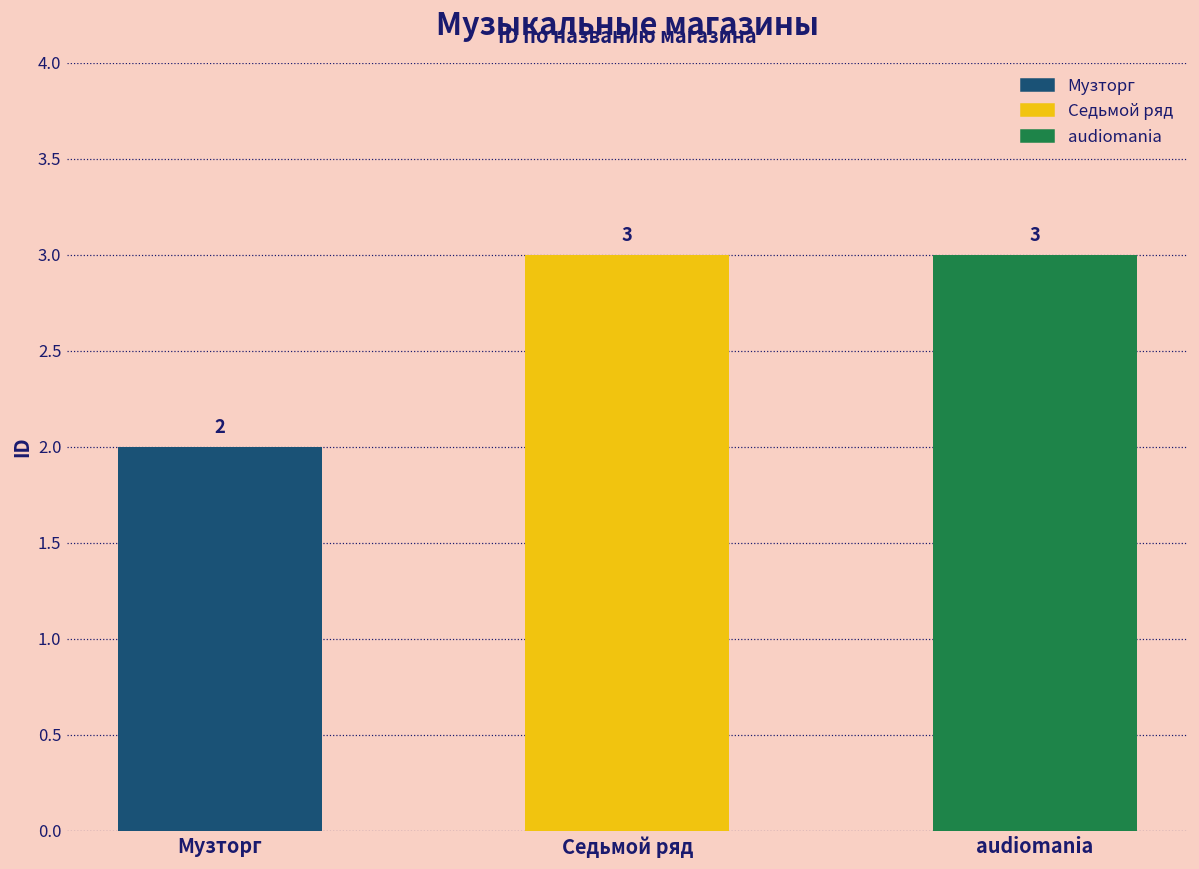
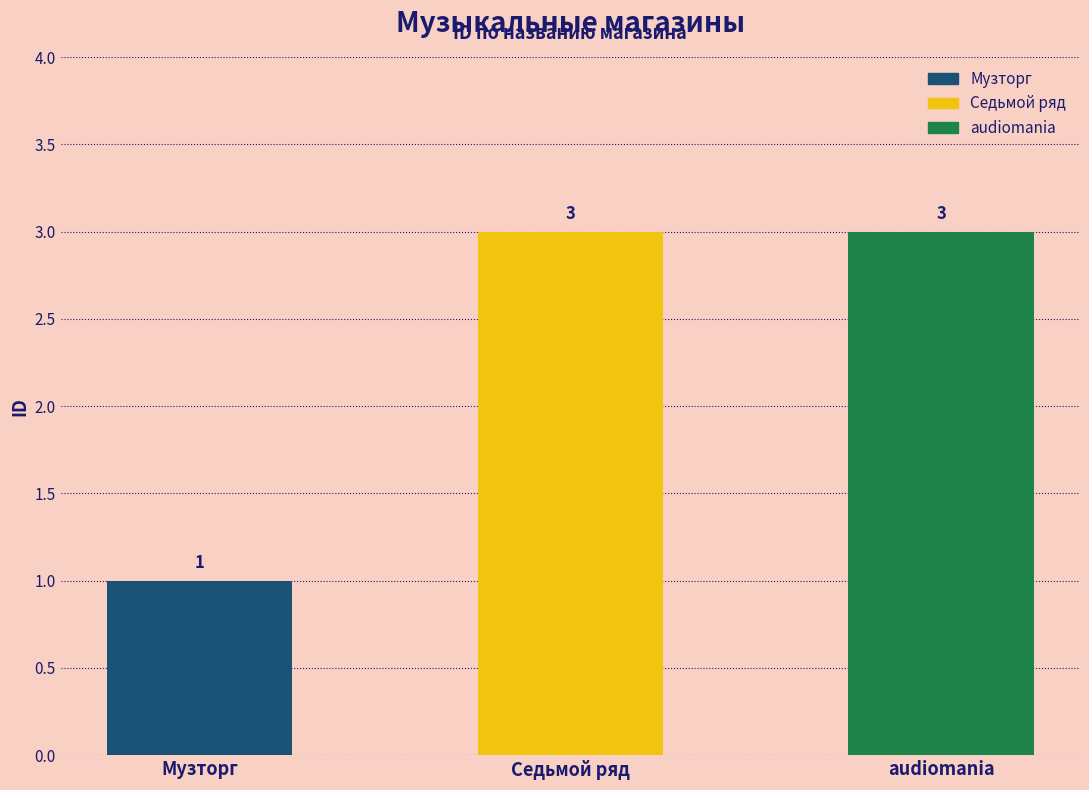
  {
-   "Музторг": 2,
+   "Музторг": 1,
    "Седьмой ряд": 3,
    "audiomania": 3
  }
